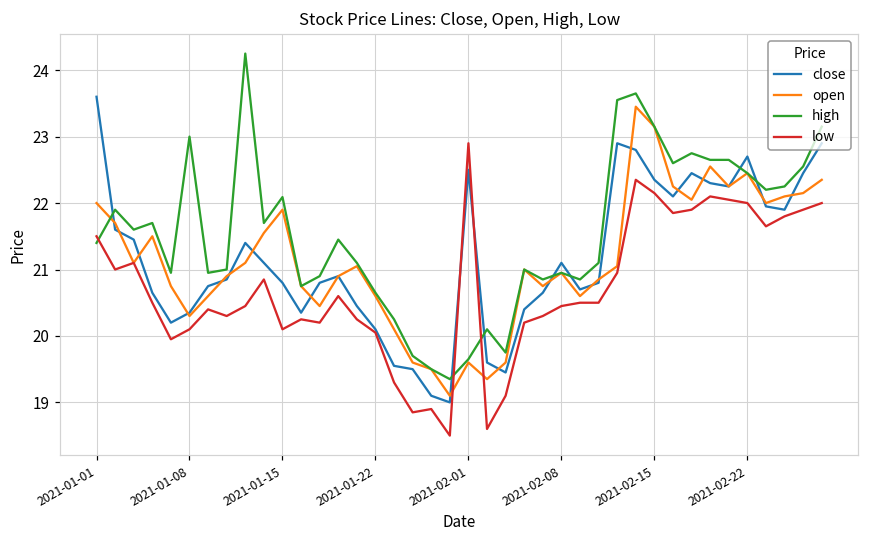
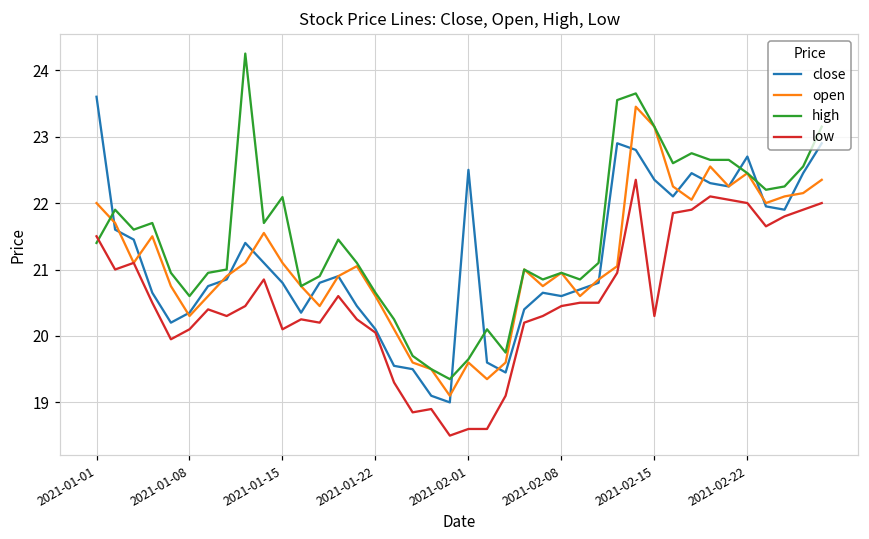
  {
    "close": {
      "2021-01-01": 23.6,
      "2021-01-08": 20.4,
      "2021-01-15": 20.8,
      "2021-01-22": 20.1,
      "2021-02-01": 22.5,
-     "2021-02-08": 21.1,
+     "2021-02-08": 20.6,
      "2021-02-15": 22.4,
      "2021-02-22": 22.7
    },
    "open": {
      "2021-01-01": 22.0,
      "2021-01-08": 20.3,
-     "2021-01-15": 21.9,
+     "2021-01-15": 21.1,
      "2021-01-22": 20.6,
      "2021-02-01": 19.6
    },
    "high": {
      "2021-01-01": 21.4,
-     "2021-01-08": 23.0,
+     "2021-01-08": 20.6,
      "2021-01-15": 22.1,
      "2021-01-22": 20.7,
      "2021-02-01": 19.7
    },
    "low": {
      "2021-01-01": 21.5,
      "2021-01-08": 20.1,
      "2021-01-15": 20.1,
      "2021-01-22": 20.1,
-     "2021-02-01": 22.9,
+     "2021-02-01": 18.6,
      "2021-02-08": 20.5,
-     "2021-02-15": 22.2,
+     "2021-02-15": 20.3,
      "2021-02-22": 22.0
    }
  }
